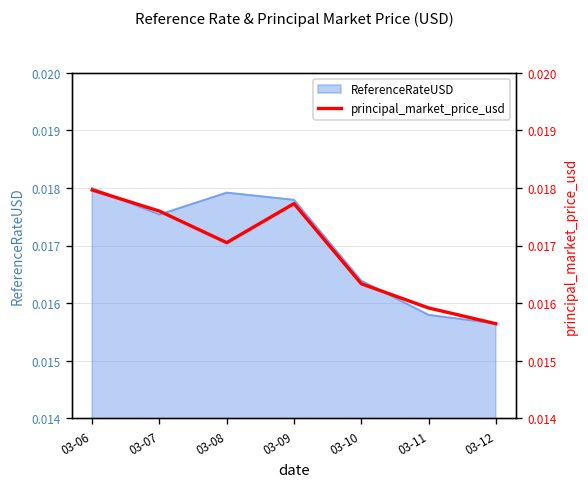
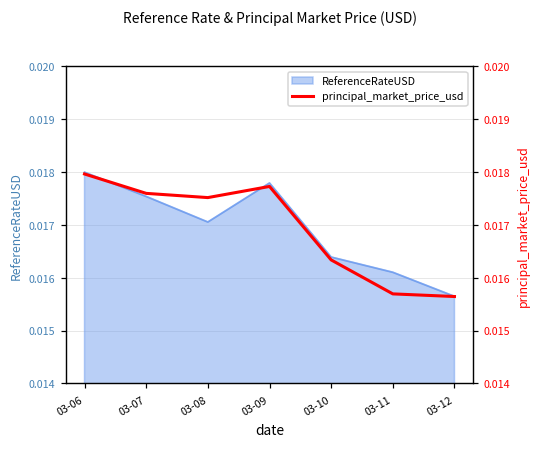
  {
    "ReferenceRateUSD": {
      "03-06": 0.0180,
      "03-07": 0.0175,
-     "03-08": 0.0179,
+     "03-08": 0.0171,
      "03-09": 0.0178,
      "03-10": 0.0164,
-     "03-11": 0.0158,
+     "03-11": 0.0161,
      "03-12": 0.0156
    },
    "principal_market_price_usd": {
      "03-06": 0.0180,
      "03-07": 0.0176,
-     "03-08": 0.0171,
+     "03-08": 0.0175,
      "03-09": 0.0177,
      "03-10": 0.0163,
-     "03-11": 0.0159,
+     "03-11": 0.0157,
      "03-12": 0.0156
    }
  }
